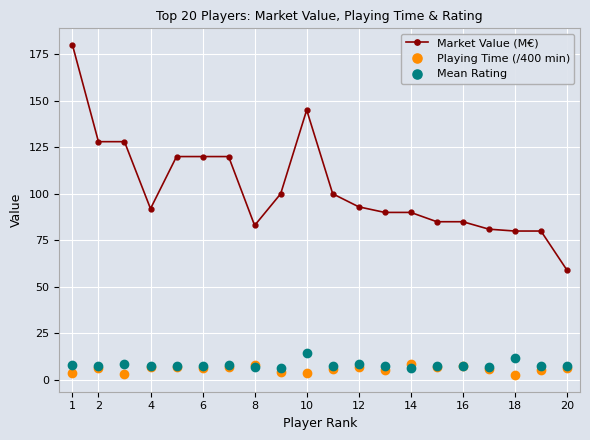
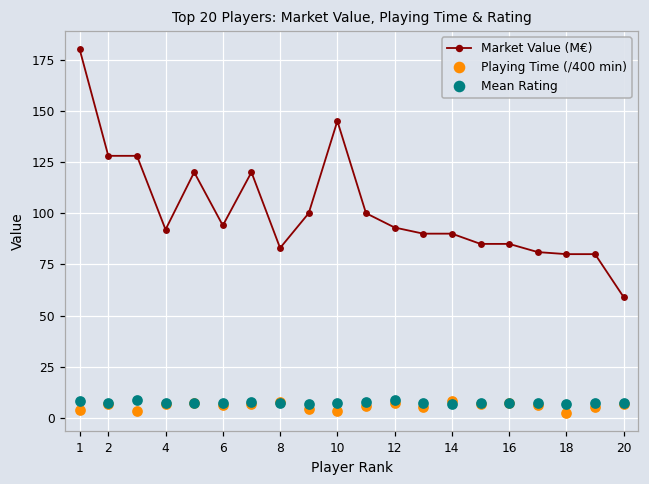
  {
    "Market Value (M€)": {
      "1": 180,
      "2": 128,
      "4": 92,
-     "6": 120,
+     "6": 94,
      "8": 83,
      "10": 145,
      "12": 93,
      "14": 90,
      "16": 85,
      "18": 80,
      "20": 59
    },
    "Playing Time (/400 min)": {
      "1": 4,
      "10": 4,
      "12": 7,
      "14": 8,
      "18": 3
    },
    "Mean Rating": {
      "1": 8,
-     "10": 14,
+     "10": 7,
      "12": 9,
      "14": 7,
-     "18": 12
+     "18": 7
    }
  }
